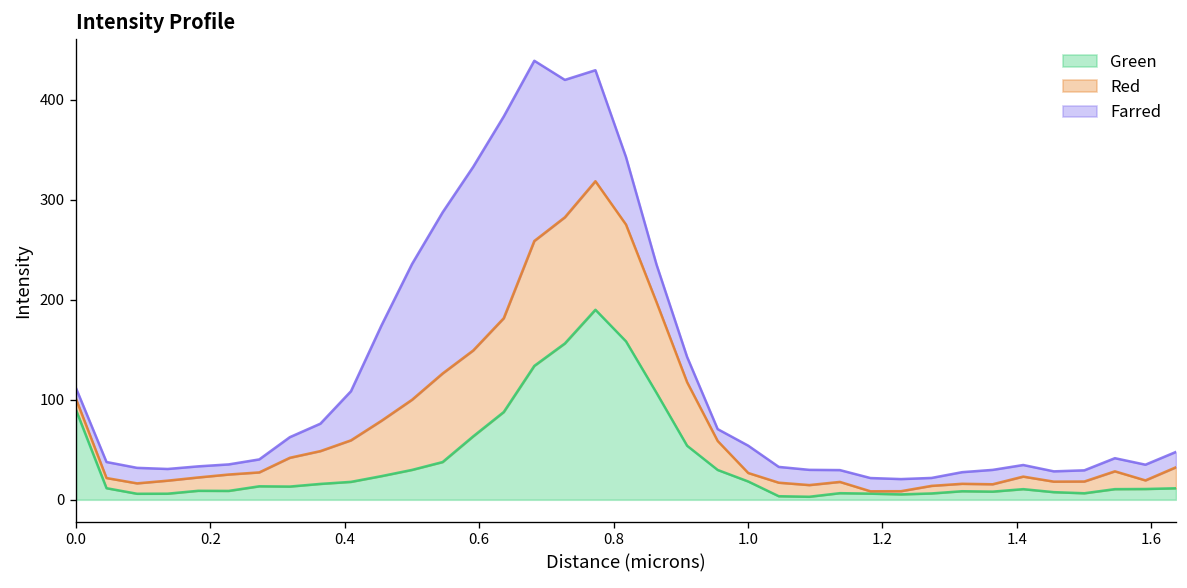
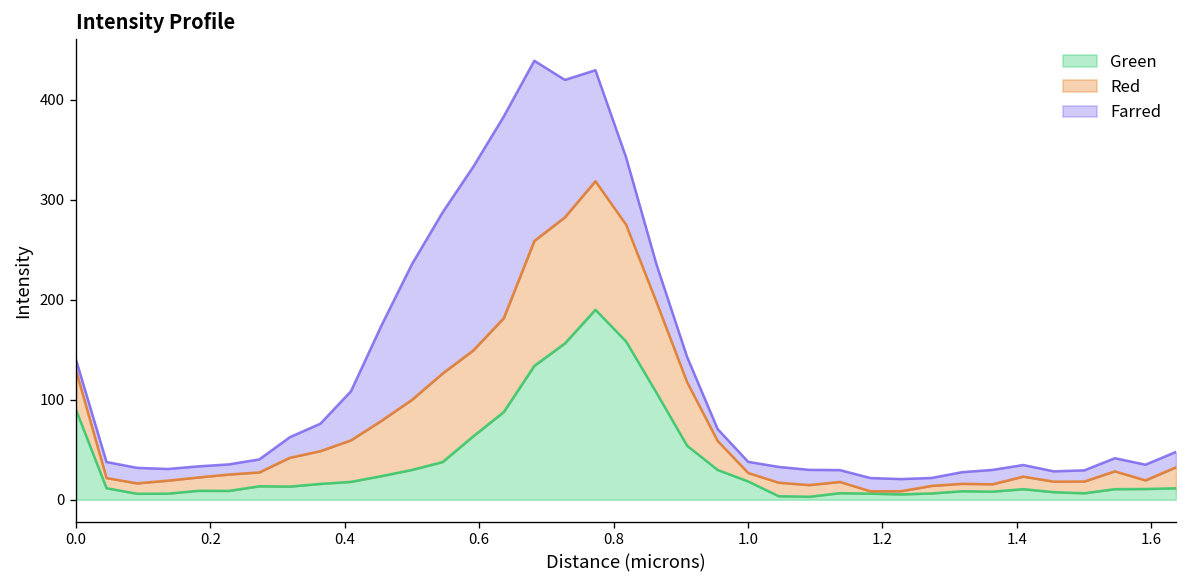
  {
    "Green": {
      "0.0": 90,
      "1.0": 20
    },
    "Red": {
-     "0.0": 10,
+     "0.0": 40,
      "1.0": 10
    },
    "Farred": {
      "0.0": 10,
-     "1.0": 30
+     "1.0": 10
    }
  }
